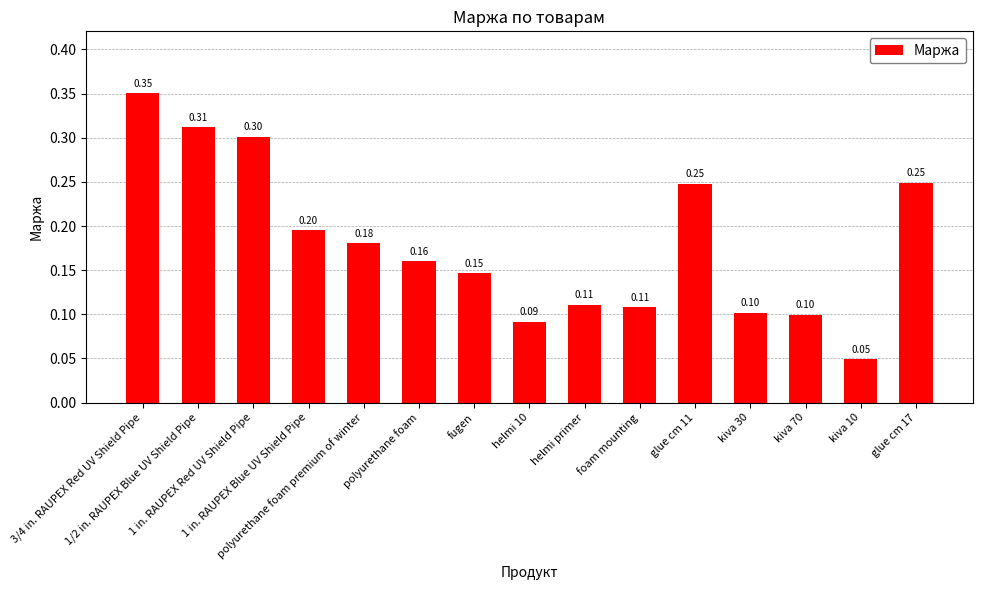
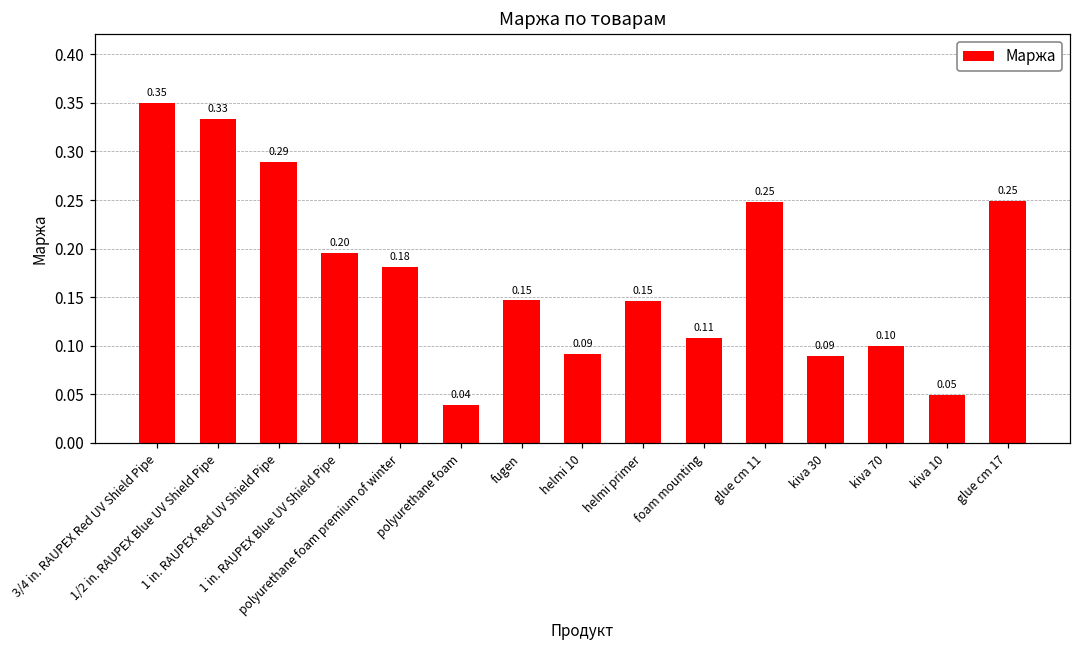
  {
    "3/4 in. RAUPEX Red UV Shield Pipe": 0.35,
-   "1/2 in. RAUPEX Blue UV Shield Pipe": 0.31,
-   "1 in. RAUPEX Red UV Shield Pipe": 0.30,
+   "1/2 in. RAUPEX Blue UV Shield Pipe": 0.33,
+   "1 in. RAUPEX Red UV Shield Pipe": 0.29,
    "1 in. RAUPEX Blue UV Shield Pipe": 0.20,
    "polyurethane foam premium of winter": 0.18,
-   "polyurethane foam": 0.16,
+   "polyurethane foam": 0.04,
    "fugen": 0.15,
    "helmi 10": 0.09,
-   "helmi primer": 0.11,
+   "helmi primer": 0.15,
    "foam mounting": 0.11,
    "glue cm 11": 0.25,
-   "kiva 30": 0.10,
+   "kiva 30": 0.09,
    "kiva 70": 0.10,
    "kiva 10": 0.05,
    "glue cm 17": 0.25
  }
